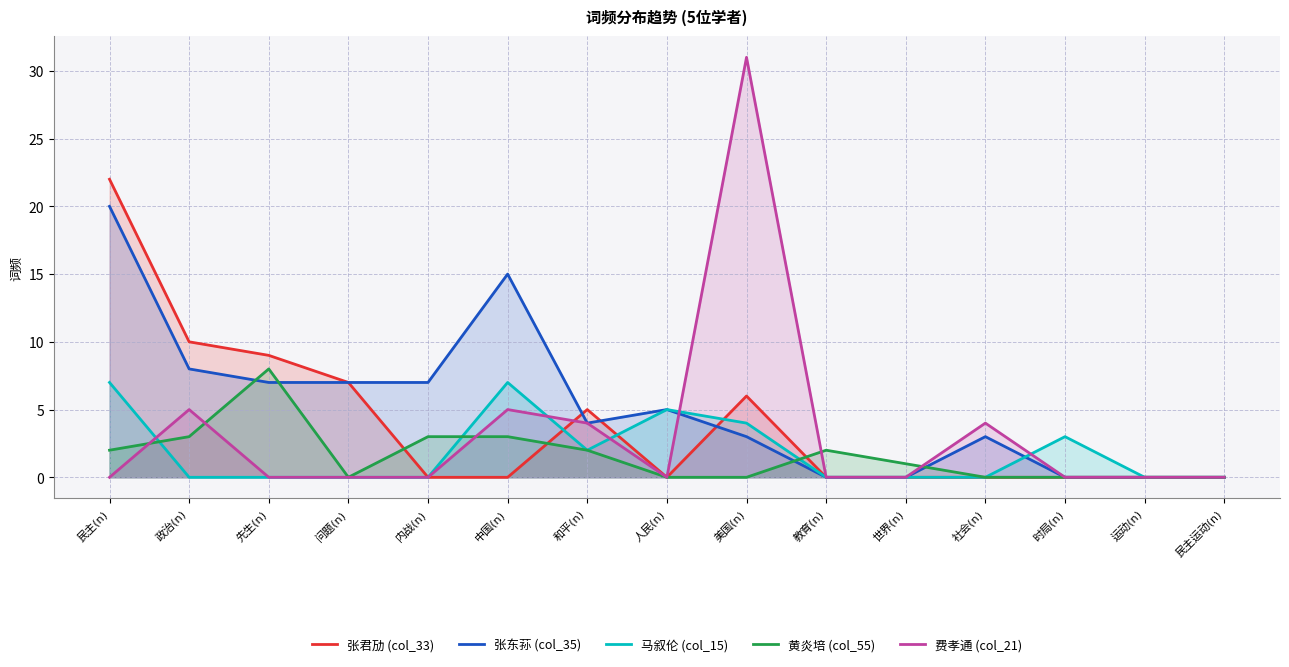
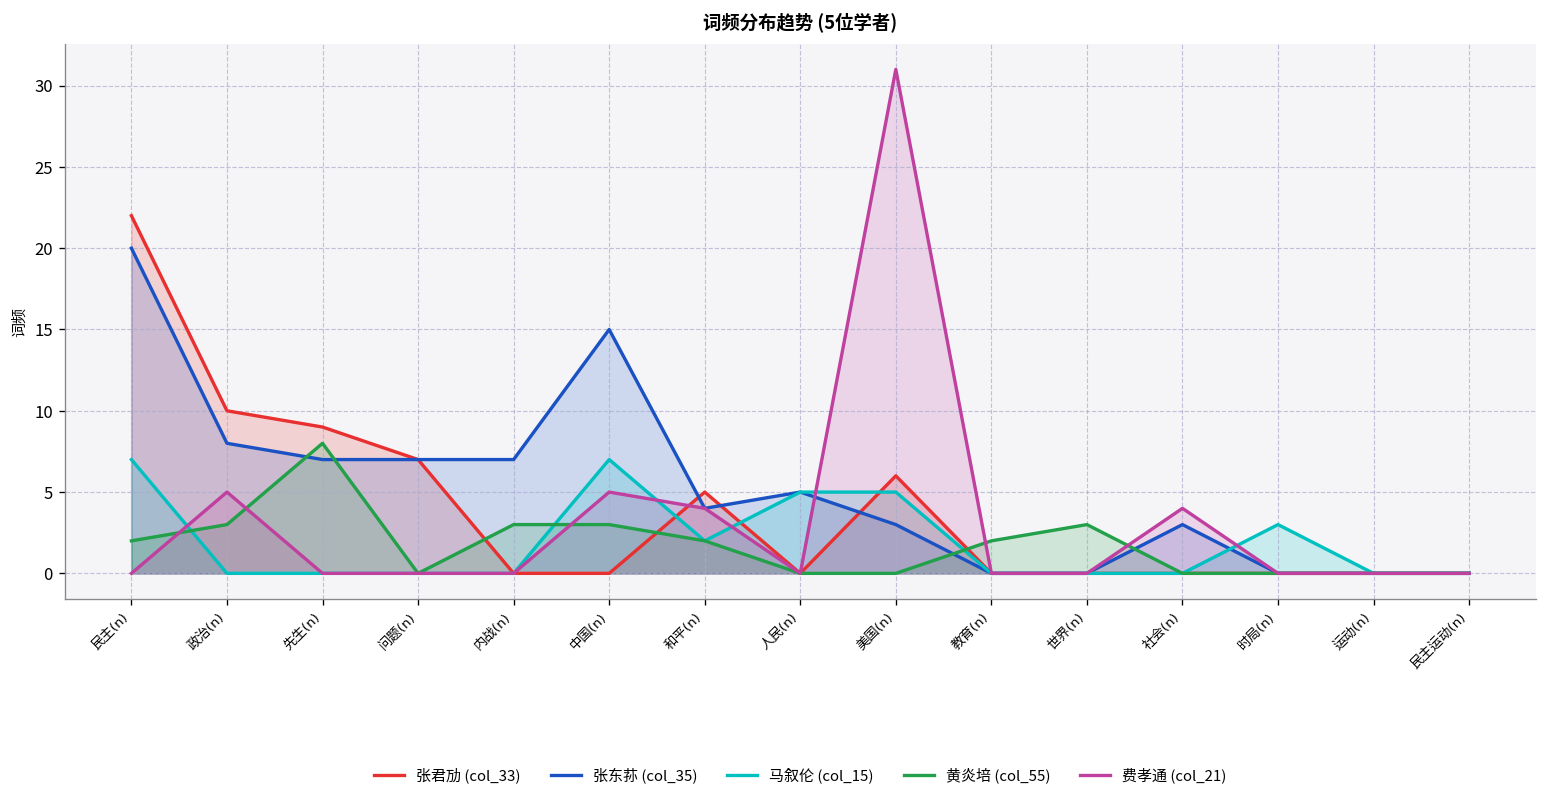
  {
    "张君劢 (col_33)": {
      "民主(n)": 22,
      "政治(n)": 10,
      "先生(n)": 9,
      "中国(n)": 0,
      "和平(n)": 5,
      "美国(n)": 6
    },
    "张东荪 (col_35)": {
      "民主(n)": 20,
      "政治(n)": 8,
      "先生(n)": 7,
      "内战(n)": 7,
      "中国(n)": 15,
      "美国(n)": 3,
      "社会(n)": 3
    },
    "马叙伦 (col_15)": {
      "民主(n)": 7,
      "政治(n)": 0,
      "中国(n)": 7,
-     "美国(n)": 4,
+     "美国(n)": 5,
      "时局(n)": 3
    },
    "黄炎培 (col_55)": {
      "民主(n)": 2,
      "政治(n)": 3,
      "先生(n)": 8,
      "内战(n)": 3,
      "中国(n)": 3,
      "美国(n)": 0,
      "教育(n)": 2,
-     "世界(n)": 1
+     "世界(n)": 3
    },
    "费孝通 (col_21)": {
      "民主(n)": 0,
      "政治(n)": 5,
      "中国(n)": 5,
      "美国(n)": 31,
      "社会(n)": 4
    }
  }
